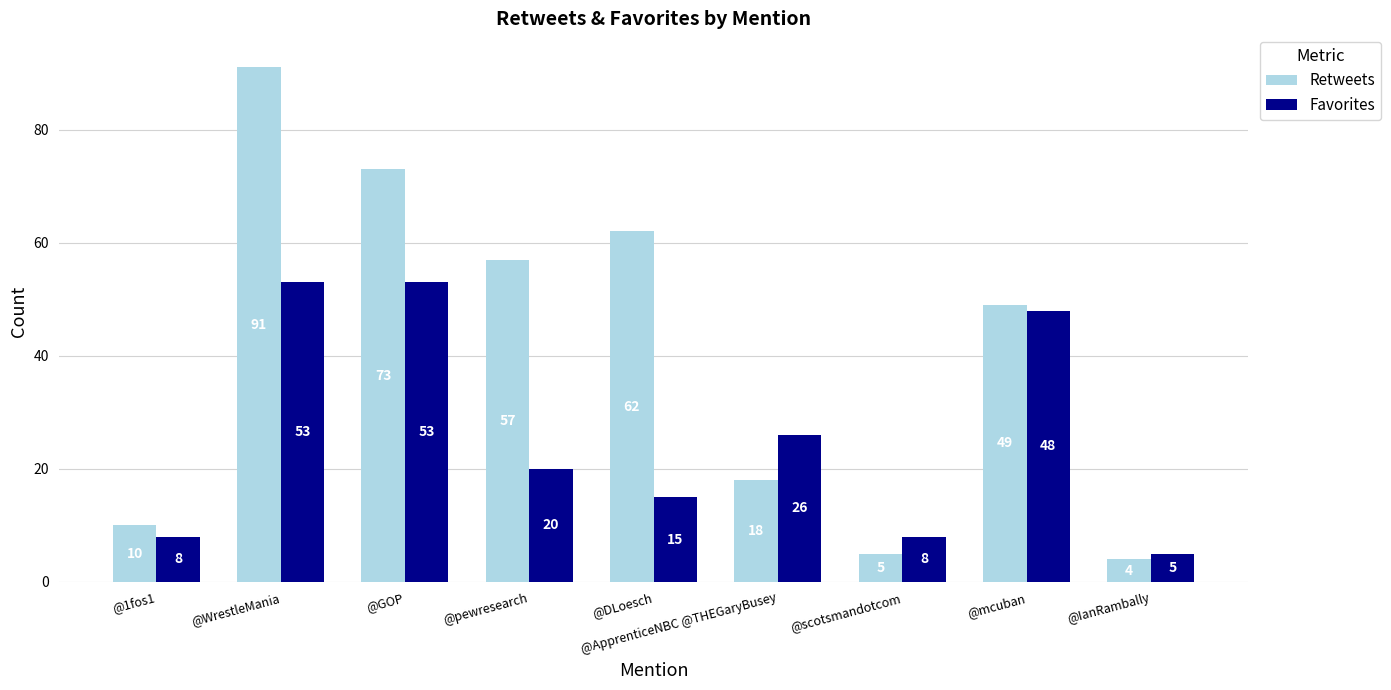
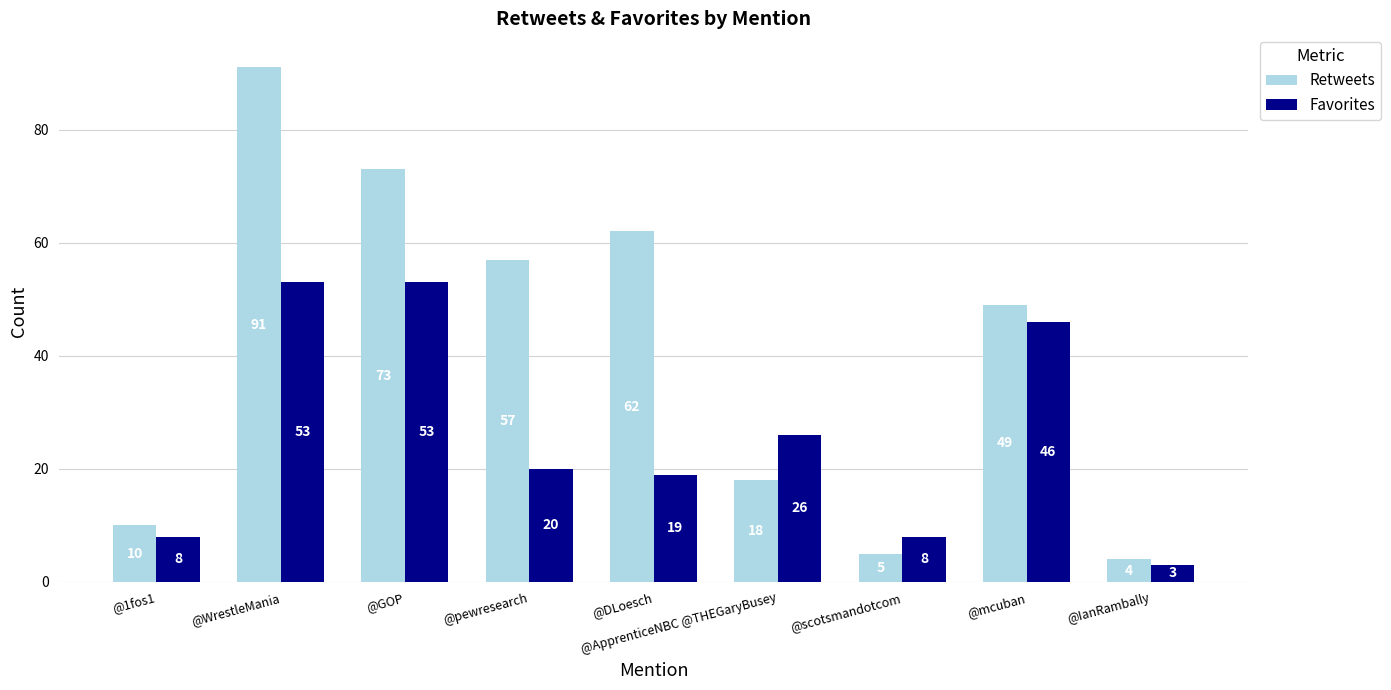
  {
    "Retweets": {
      "@1fos1": 10,
      "@WrestleMania": 91,
      "@GOP": 73,
      "@pewresearch": 57,
      "@DLoesch": 62,
      "@ApprenticeNBC @THEGaryBusey": 18,
      "@scotsmandotcom": 5,
      "@mcuban": 49,
      "@IanRambally": 4
    },
    "Favorites": {
      "@1fos1": 8,
      "@WrestleMania": 53,
      "@GOP": 53,
      "@pewresearch": 20,
-     "@DLoesch": 15,
+     "@DLoesch": 19,
      "@ApprenticeNBC @THEGaryBusey": 26,
      "@scotsmandotcom": 8,
-     "@mcuban": 48,
-     "@IanRambally": 5
+     "@mcuban": 46,
+     "@IanRambally": 3
    }
  }
